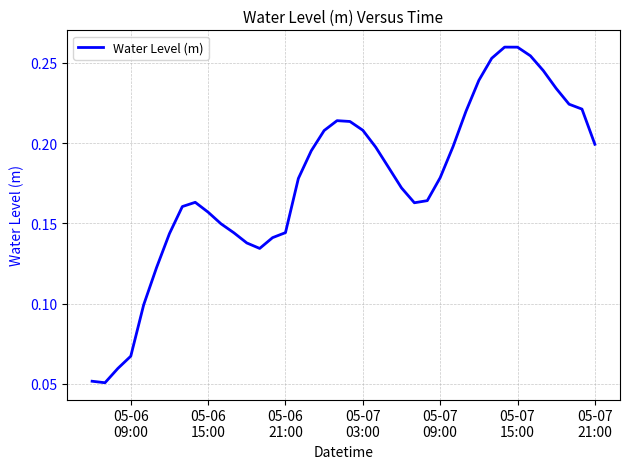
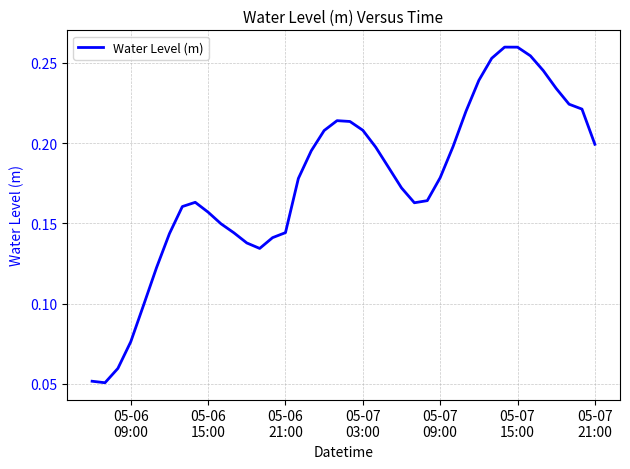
  {
-   "05-06 09:00": 0.067,
+   "05-06 09:00": 0.076,
    "05-06 15:00": 0.157,
    "05-06 21:00": 0.144,
    "05-07 03:00": 0.208,
    "05-07 09:00": 0.178,
    "05-07 15:00": 0.260,
    "05-07 21:00": 0.199
  }
